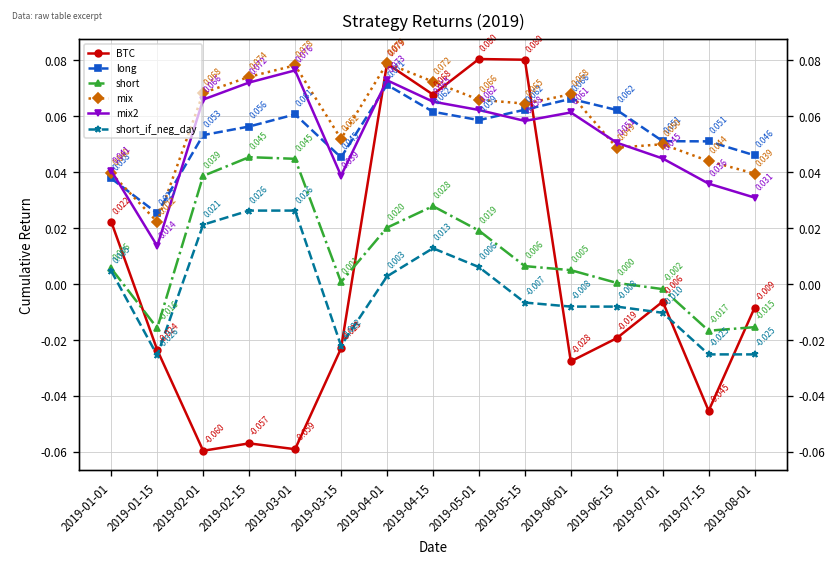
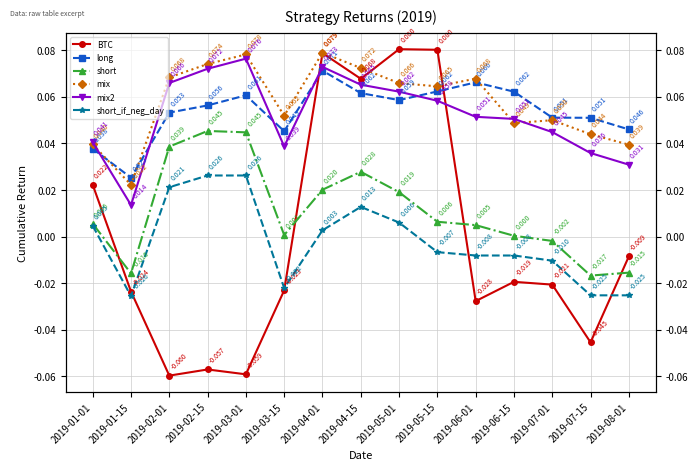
  {
    "BTC": {
      "2019-01-01": 0.022,
      "2019-02-01": -0.060,
      "2019-02-15": -0.057,
      "2019-03-01": -0.059,
      "2019-05-01": 0.080,
      "2019-05-15": 0.080,
      "2019-06-01": -0.028,
-     "2019-07-01": -0.006,
+     "2019-07-01": -0.021,
      "2019-07-15": -0.045
    },
    "long": {
      "2019-02-01": 0.053,
      "2019-02-15": 0.056,
      "2019-03-01": 0.061,
      "2019-06-15": 0.062,
      "2019-07-15": 0.051,
      "2019-08-01": 0.046
    },
    "short": {
      "2019-01-15": -0.016,
      "2019-02-01": 0.039,
      "2019-02-15": 0.045,
      "2019-03-01": 0.045,
      "2019-03-15": 0.001,
      "2019-04-01": 0.020,
      "2019-04-15": 0.028,
      "2019-05-01": 0.019,
      "2019-05-15": 0.006,
      "2019-06-01": 0.005,
      "2019-06-15": 0.000,
      "2019-07-01": -0.002,
      "2019-07-15": -0.017
    },
    "mix": {
      "2019-03-15": 0.052
    },
    "mix2": {
-     "2019-06-01": 0.061
+     "2019-06-01": 0.051
    },
    "short_if_neg_day": {
      "2019-02-01": 0.021,
      "2019-02-15": 0.026,
      "2019-03-01": 0.026,
      "2019-04-01": 0.003,
      "2019-04-15": 0.013,
      "2019-05-01": 0.006,
      "2019-05-15": -0.007,
      "2019-06-01": -0.008
    }
  }
